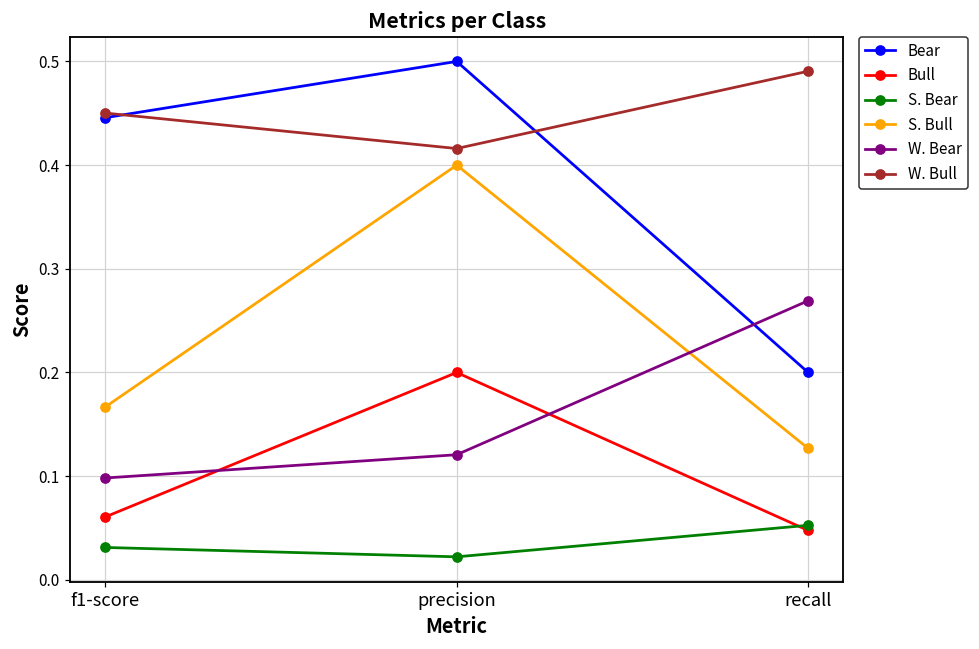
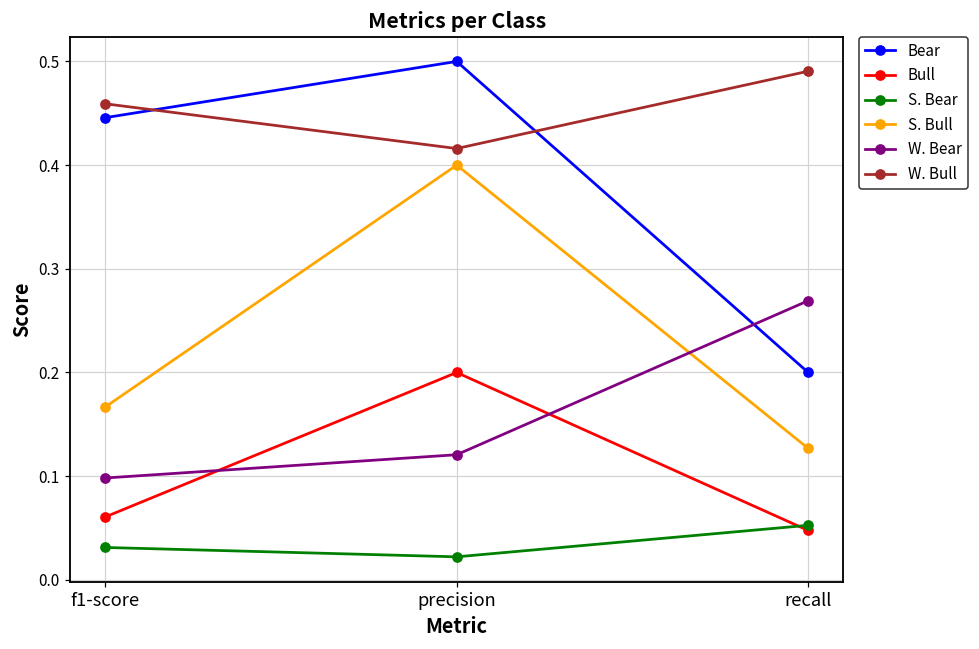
  {
    "Bear": {
      "f1-score": 0.45,
      "precision": 0.50,
      "recall": 0.20
    },
    "Bull": {
      "f1-score": 0.06,
      "precision": 0.20,
      "recall": 0.05
    },
    "S. Bear": {
      "f1-score": 0.03,
      "precision": 0.02,
      "recall": 0.05
    },
    "S. Bull": {
      "f1-score": 0.17,
      "precision": 0.40,
      "recall": 0.13
    },
    "W. Bear": {
      "f1-score": 0.10,
      "precision": 0.12,
      "recall": 0.27
    },
    "W. Bull": {
-     "f1-score": 0.45,
+     "f1-score": 0.46,
      "precision": 0.42,
      "recall": 0.49
    }
  }
